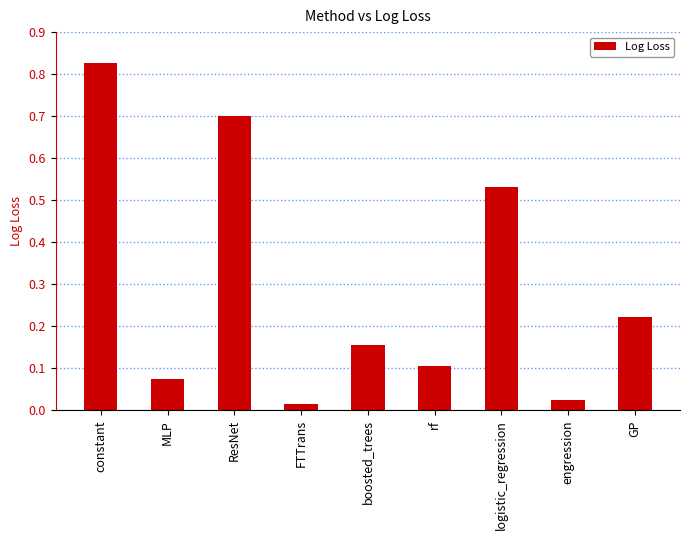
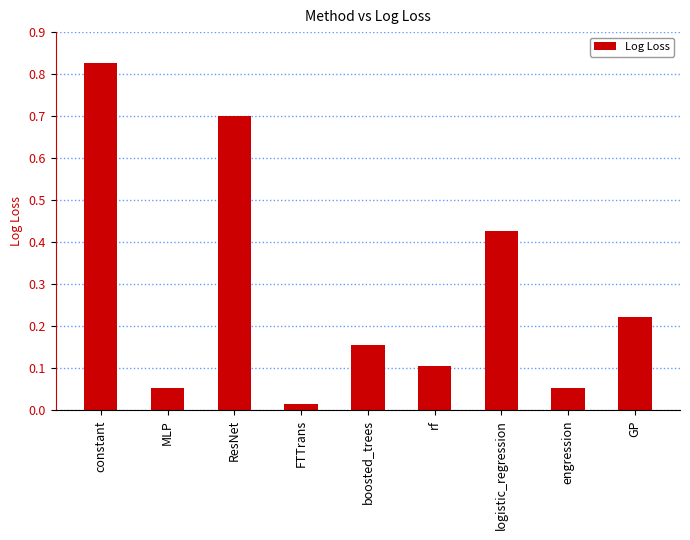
  {
    "constant": 0.83,
-   "MLP": 0.07,
+   "MLP": 0.05,
    "ResNet": 0.70,
    "FTTrans": 0.01,
    "boosted_trees": 0.15,
    "rf": 0.11,
-   "logistic_regression": 0.53,
-   "engression": 0.02,
+   "logistic_regression": 0.43,
+   "engression": 0.05,
    "GP": 0.22
  }
